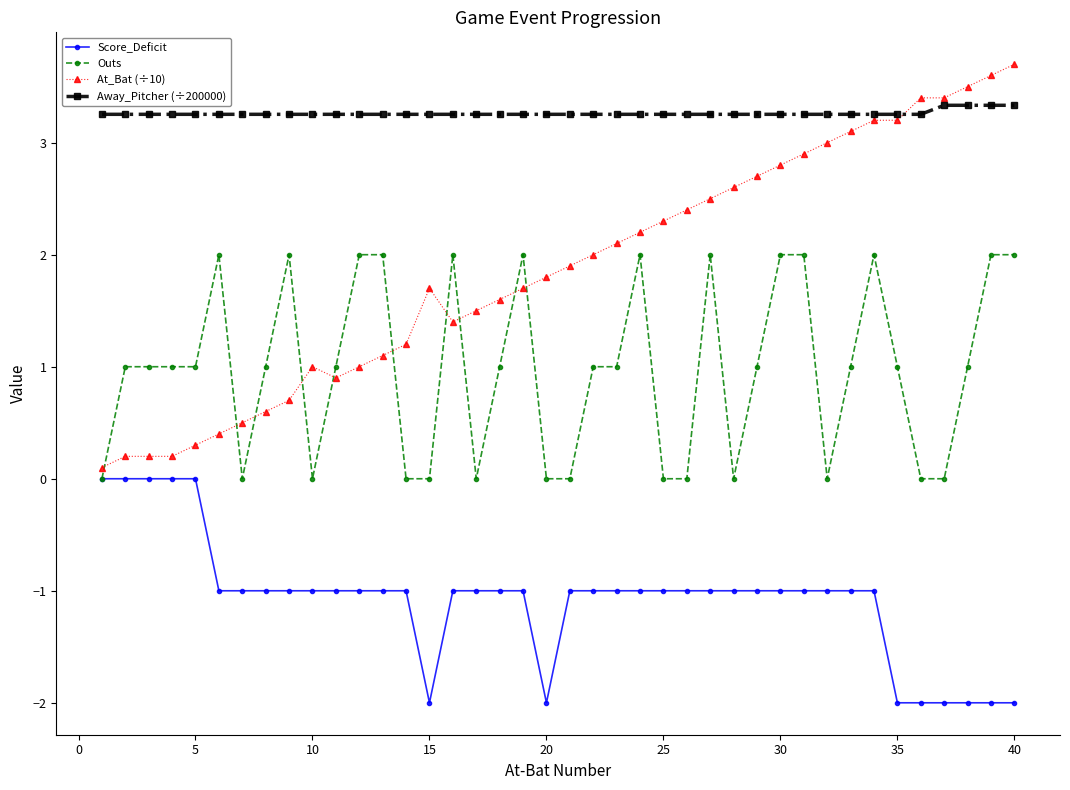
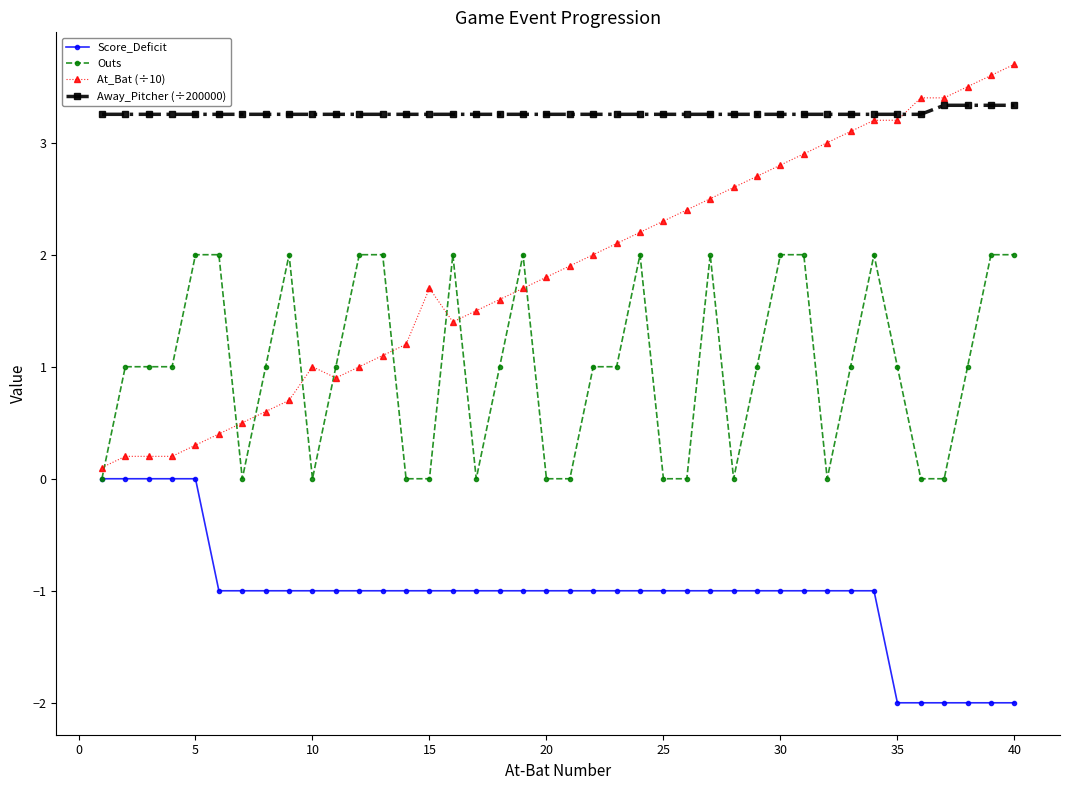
  {
    "Score_Deficit": {
      "5": 0,
      "10": -1,
-     "15": -2,
-     "20": -2,
+     "15": -1,
+     "20": -1,
      "25": -1,
      "30": -1,
      "35": -2,
      "40": -2
    },
    "Outs": {
-     "5": 1,
+     "5": 2,
      "10": 0,
      "15": 0,
      "20": 0,
      "25": 0,
      "30": 2,
      "35": 1,
      "40": 2
    },
    "At_Bat (÷10)": {
      "5": 0.30,
      "10": 1,
      "15": 1.70,
      "20": 1.80,
      "25": 2.30,
      "30": 2.80,
      "35": 3.20,
      "40": 3.70
    },
    "Away_Pitcher (÷200000)": {
      "5": 3.25,
      "10": 3.25,
      "15": 3.25,
      "20": 3.25,
      "25": 3.25,
      "30": 3.25,
      "35": 3.25,
      "40": 3.33
    }
  }
